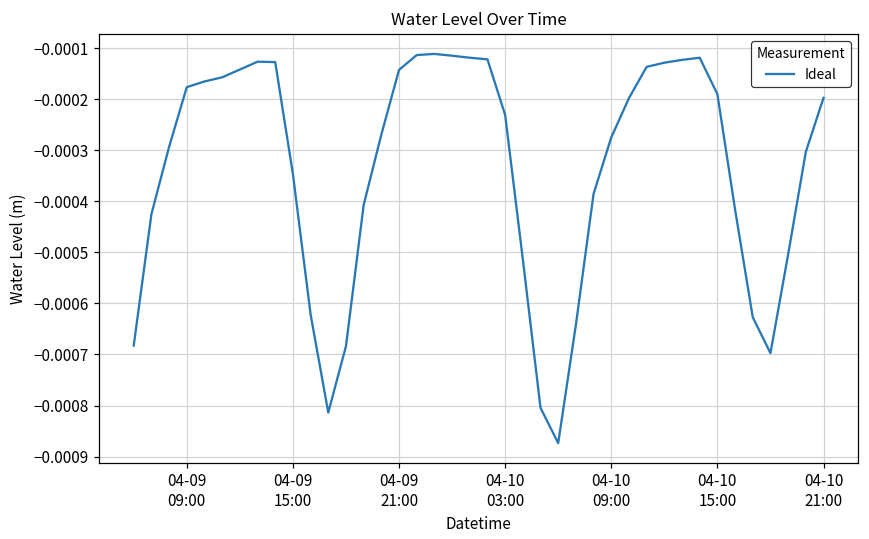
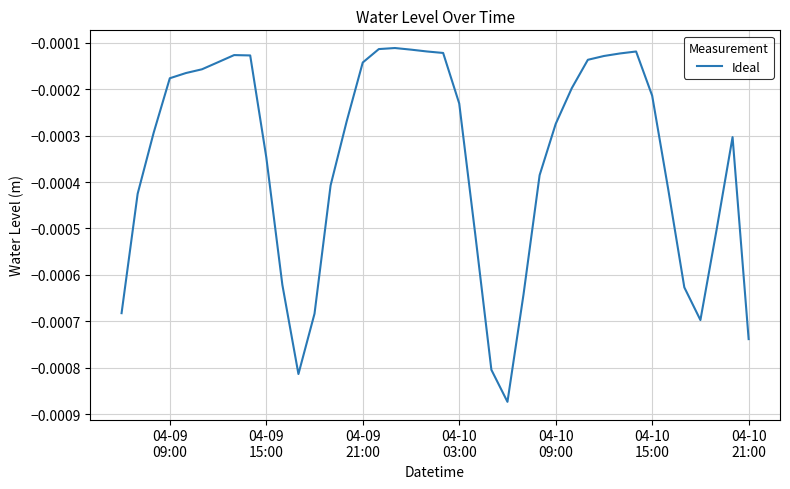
  {
    "04-09 09:00": -0.00018,
    "04-09 15:00": -0.00035,
    "04-09 21:00": -0.00014,
    "04-10 03:00": -0.00023,
    "04-10 09:00": -0.00027,
-   "04-10 15:00": -0.00019,
-   "04-10 21:00": -0.00020
+   "04-10 15:00": -0.00021,
+   "04-10 21:00": -0.00074
  }
